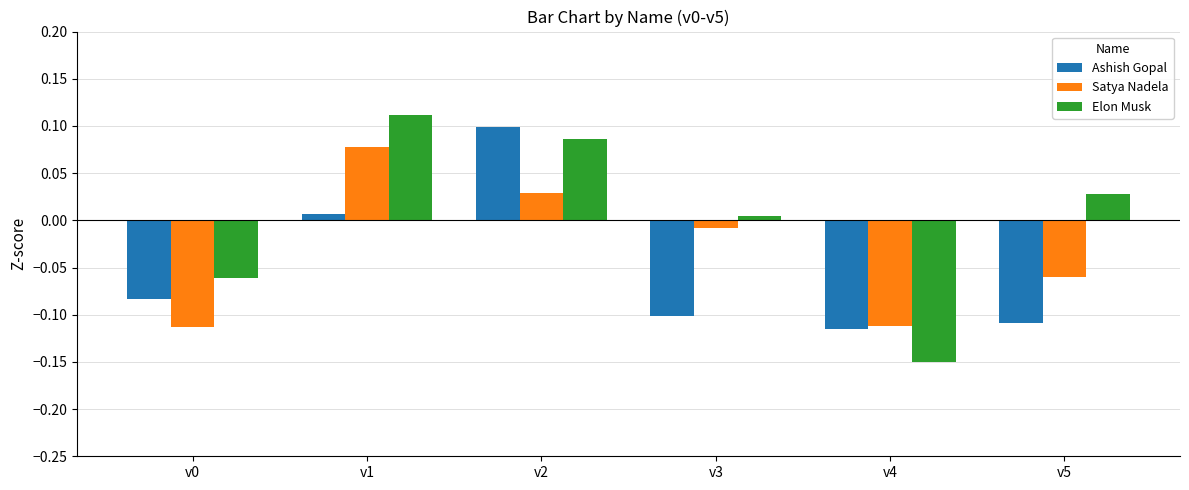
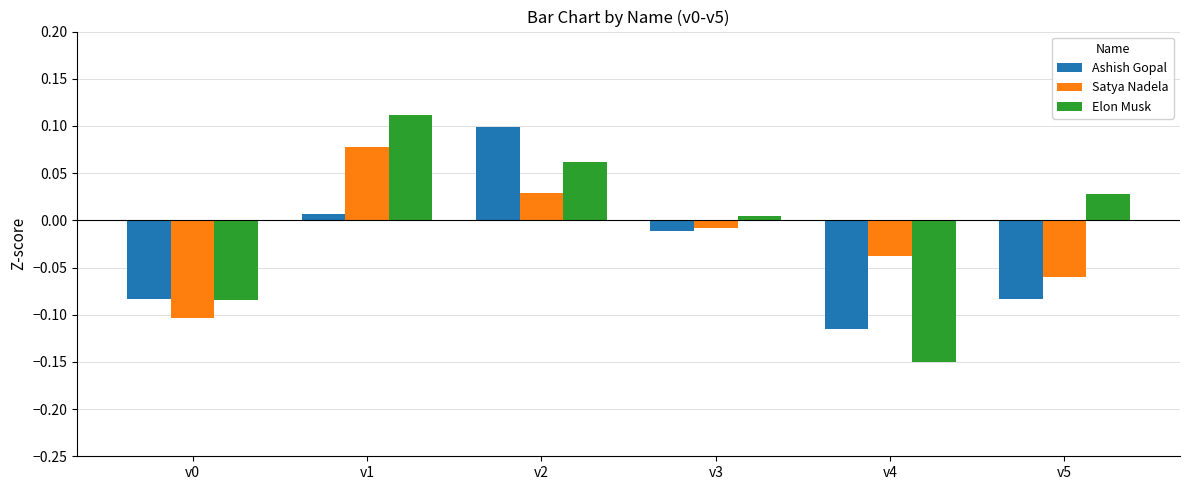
  {
    "Ashish Gopal": {
      "v0": -0.08,
      "v1": 0.01,
      "v2": 0.10,
-     "v3": -0.10,
+     "v3": -0.01,
      "v4": -0.11,
-     "v5": -0.11
+     "v5": -0.08
    },
    "Satya Nadela": {
-     "v0": -0.11,
+     "v0": -0.10,
      "v1": 0.08,
      "v2": 0.03,
      "v3": -0.01,
-     "v4": -0.11,
+     "v4": -0.04,
      "v5": -0.06
    },
    "Elon Musk": {
-     "v0": -0.06,
+     "v0": -0.08,
      "v1": 0.11,
-     "v2": 0.09,
+     "v2": 0.06,
      "v3": 0.00,
      "v4": -0.15,
      "v5": 0.03
    }
  }
